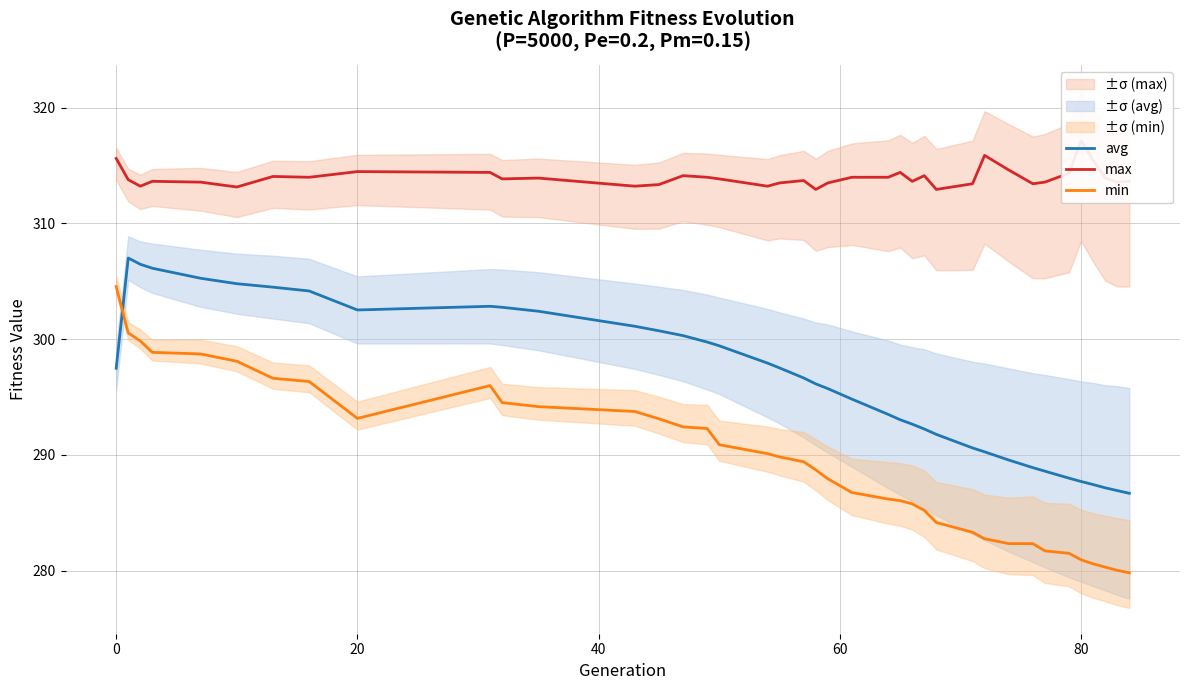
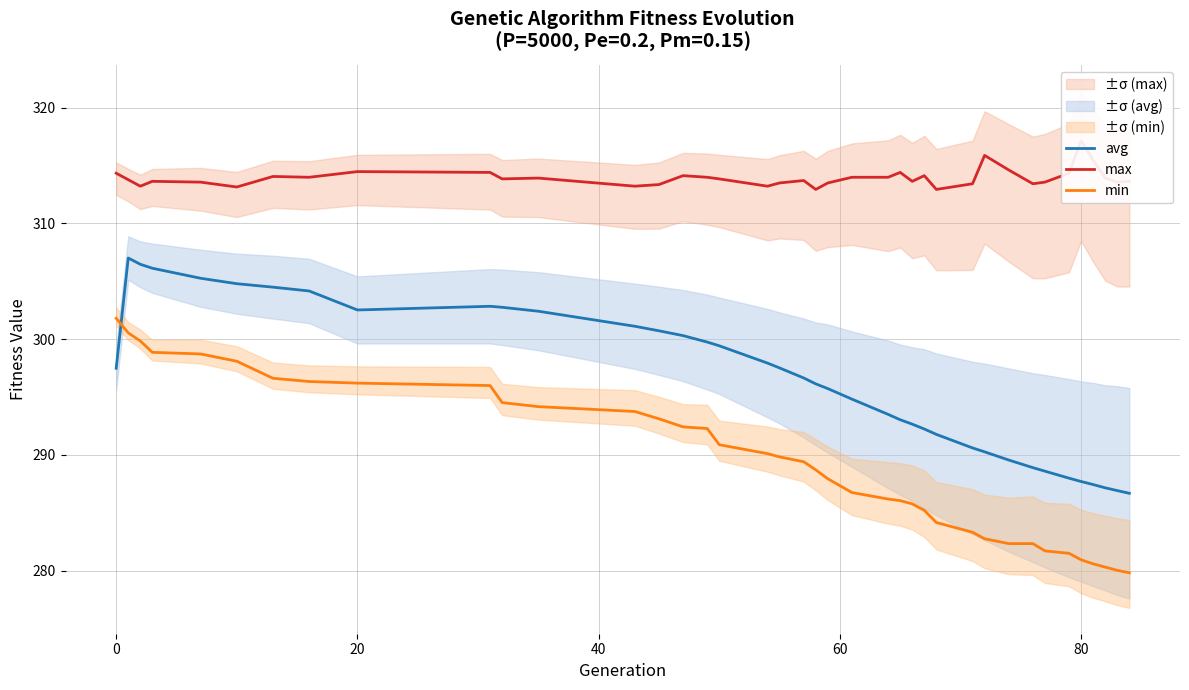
  {
    "avg": {
      "0": 297.5,
      "20": 302.5,
      "80": 287.7
    },
    "max": {
-     "0": 315.6,
+     "0": 314.3,
      "20": 314.5
    },
    "min": {
-     "0": 304.5,
-     "20": 293.2,
+     "0": 301.8,
+     "20": 296.2,
      "80": 280.9
    }
  }
